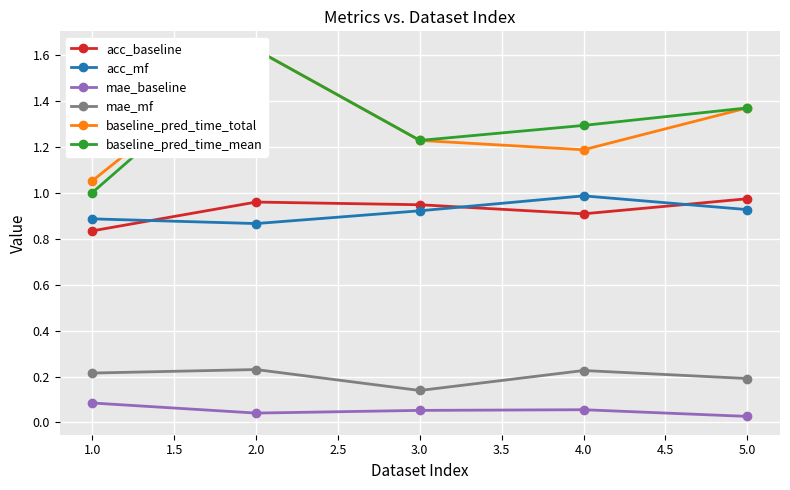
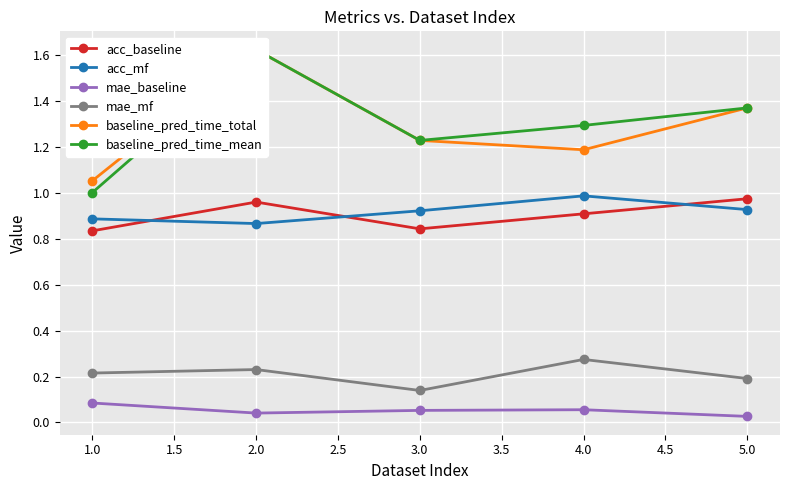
  {
    "acc_baseline": {
      "1.0": 0.83,
      "2.0": 0.96,
-     "3.0": 0.95,
+     "3.0": 0.84,
      "4.0": 0.91,
      "5.0": 0.97
    },
    "acc_mf": {
      "1.0": 0.89,
      "2.0": 0.87,
      "3.0": 0.92,
      "4.0": 0.99,
      "5.0": 0.93
    },
    "mae_baseline": {
      "1.0": 0.08,
      "2.0": 0.04,
      "3.0": 0.05,
      "4.0": 0.06,
      "5.0": 0.03
    },
    "mae_mf": {
      "1.0": 0.22,
      "2.0": 0.23,
      "3.0": 0.14,
-     "4.0": 0.23,
+     "4.0": 0.27,
      "5.0": 0.19
    },
    "baseline_pred_time_total": {
      "1.0": 1.05,
      "4.0": 1.19
    },
    "baseline_pred_time_mean": {
      "1.0": 1.00,
      "4.0": 1.29
    }
  }
